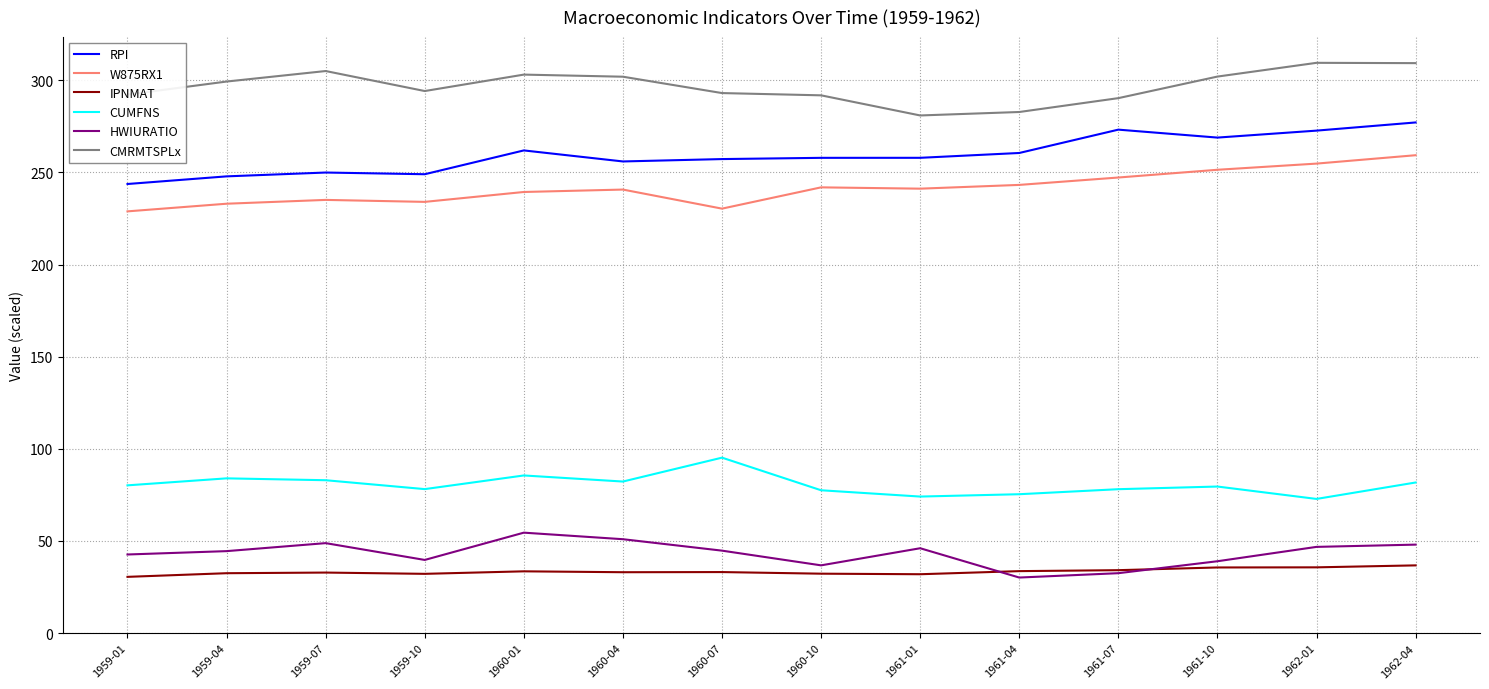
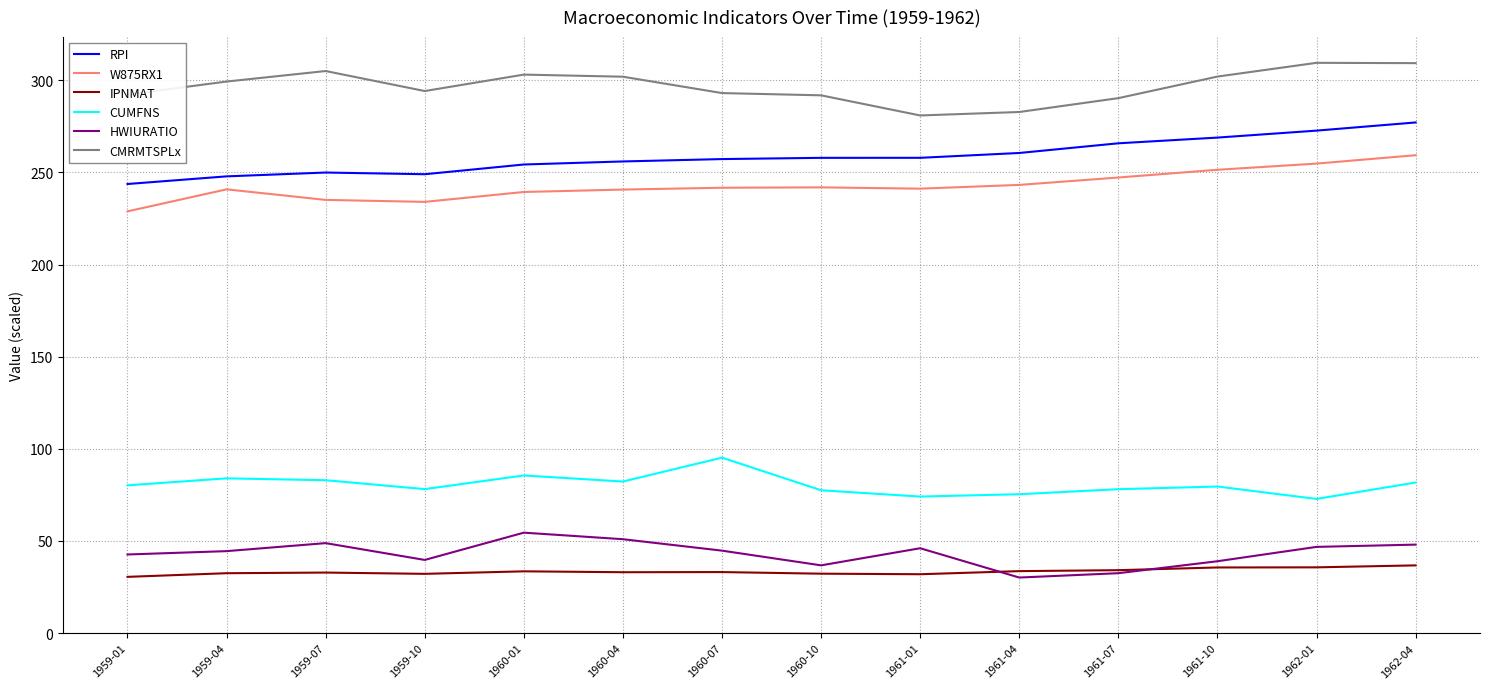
  {
    "RPI": {
      "1959-01": 244,
      "1959-04": 248,
      "1959-07": 250,
      "1959-10": 249,
-     "1960-01": 262,
+     "1960-01": 254,
      "1960-04": 256,
      "1960-07": 257,
      "1960-10": 258,
      "1961-01": 258,
      "1961-04": 261,
-     "1961-07": 273,
+     "1961-07": 266,
      "1961-10": 269,
      "1962-01": 273,
      "1962-04": 277
    },
    "W875RX1": {
      "1959-01": 229,
-     "1959-04": 233,
+     "1959-04": 241,
      "1959-07": 235,
      "1959-10": 234,
      "1960-01": 239,
      "1960-04": 241,
-     "1960-07": 230,
+     "1960-07": 242,
      "1960-10": 242,
      "1961-01": 241,
      "1961-04": 243,
      "1961-07": 247,
      "1961-10": 251,
      "1962-01": 255,
      "1962-04": 259
    },
    "IPNMAT": {
      "1959-01": 31,
      "1959-04": 33,
      "1959-07": 33,
      "1959-10": 32,
      "1960-01": 34,
      "1960-04": 33,
      "1960-07": 33,
      "1960-10": 32,
      "1961-01": 32,
      "1961-04": 34,
      "1961-07": 34,
      "1961-10": 36,
      "1962-01": 36,
      "1962-04": 37
    },
    "CUMFNS": {
      "1959-01": 80,
      "1959-04": 84,
      "1959-07": 83,
      "1959-10": 78,
      "1960-01": 86,
      "1960-04": 82,
      "1960-07": 95,
      "1960-10": 78,
      "1961-01": 74,
      "1961-04": 75,
      "1961-07": 78,
      "1961-10": 80,
      "1962-01": 73,
      "1962-04": 82
    },
    "HWIURATIO": {
      "1959-01": 43,
      "1959-04": 44,
      "1959-07": 49,
      "1959-10": 40,
      "1960-01": 55,
      "1960-04": 51,
      "1960-07": 45,
      "1960-10": 37,
      "1961-01": 46,
      "1961-04": 30,
      "1961-07": 33,
      "1961-10": 39,
      "1962-01": 47,
      "1962-04": 48
    },
    "CMRMTSPLx": {
      "1959-04": 299,
      "1959-07": 305,
      "1959-10": 294,
      "1960-01": 303,
      "1960-04": 302,
      "1960-07": 293,
      "1960-10": 292,
      "1961-01": 281,
      "1961-04": 283,
      "1961-07": 290,
      "1961-10": 302,
      "1962-01": 309,
      "1962-04": 309
    }
  }
